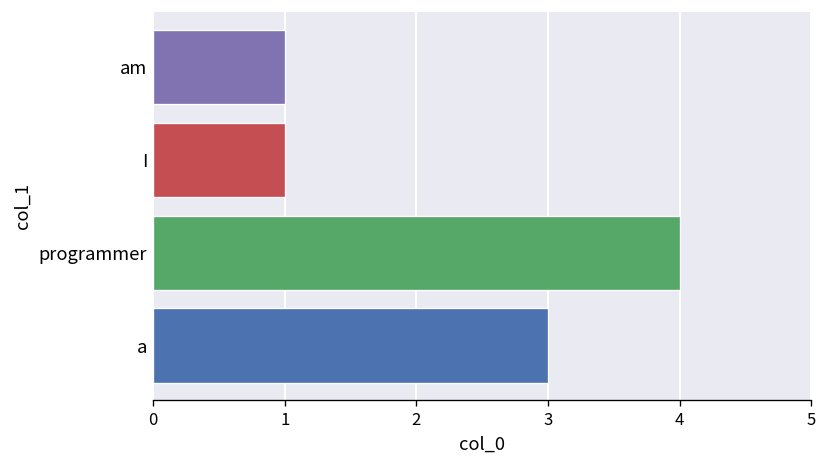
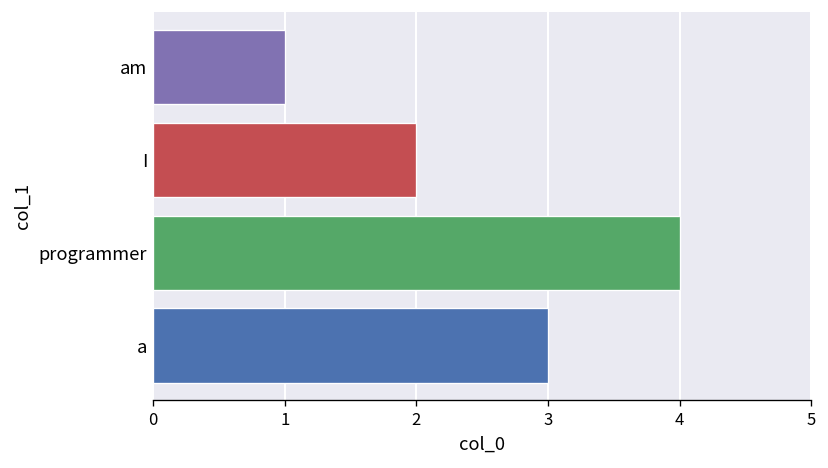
  {
    "am": 1,
-   "I": 1,
+   "I": 2,
    "programmer": 4,
    "a": 3
  }
